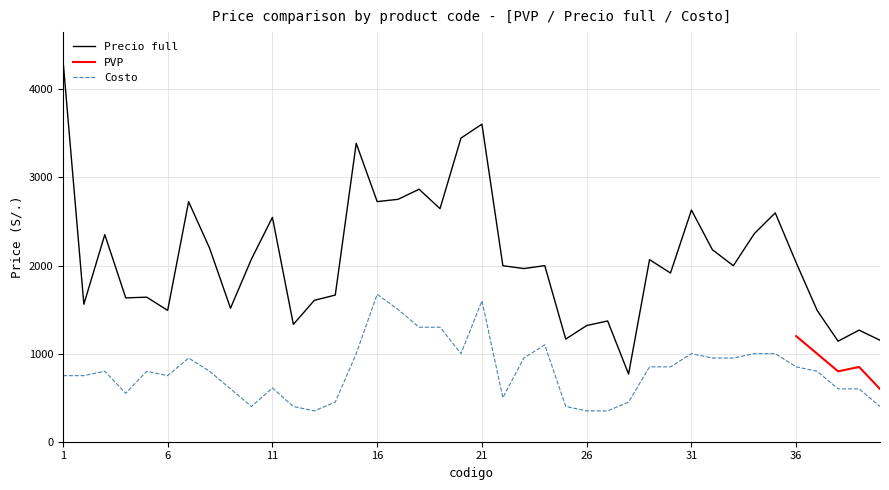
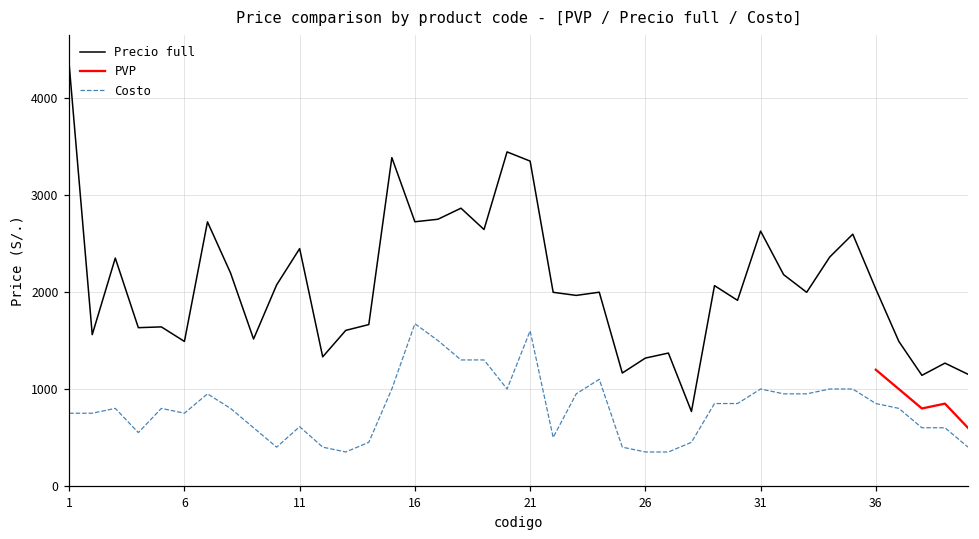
  {
    "Precio full": {
      "1": 4300,
      "6": 1500,
-     "11": 2500,
+     "11": 2400,
      "16": 2700,
-     "21": 3600,
+     "21": 3400,
      "26": 1300,
      "31": 2600,
      "36": 2000
    },
    "PVP": {
      "36": 1200
    },
    "Costo": {
      "1": 800,
      "6": 800,
      "11": 600,
      "16": 1700,
      "21": 1600,
      "26": 400,
      "31": 1000,
      "36": 900
    }
  }
